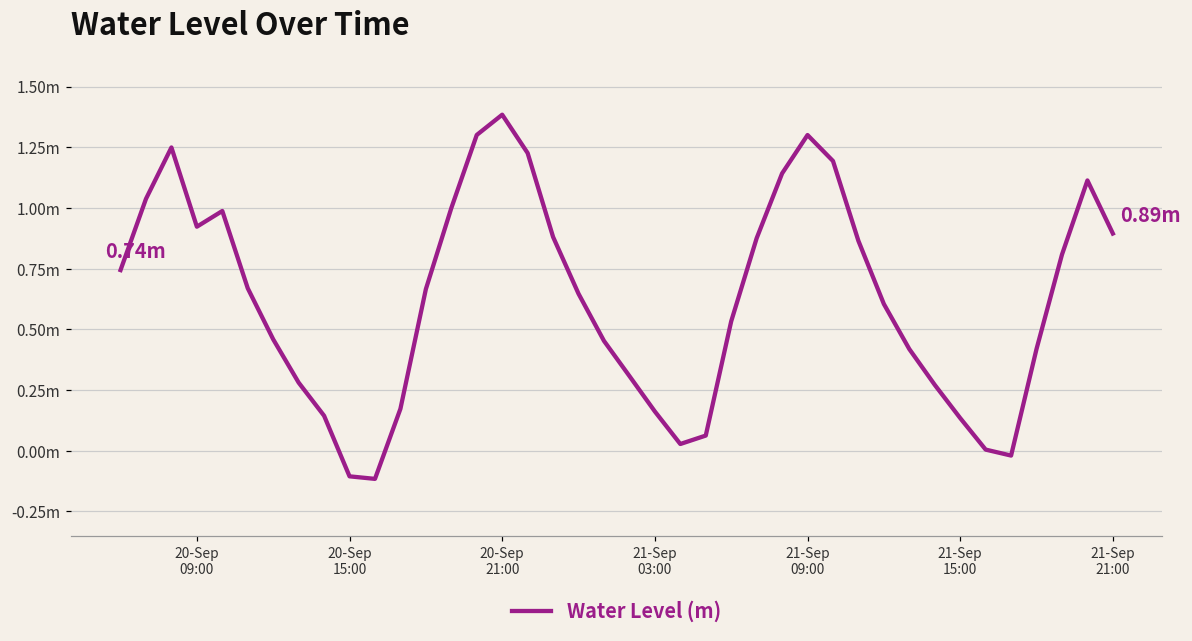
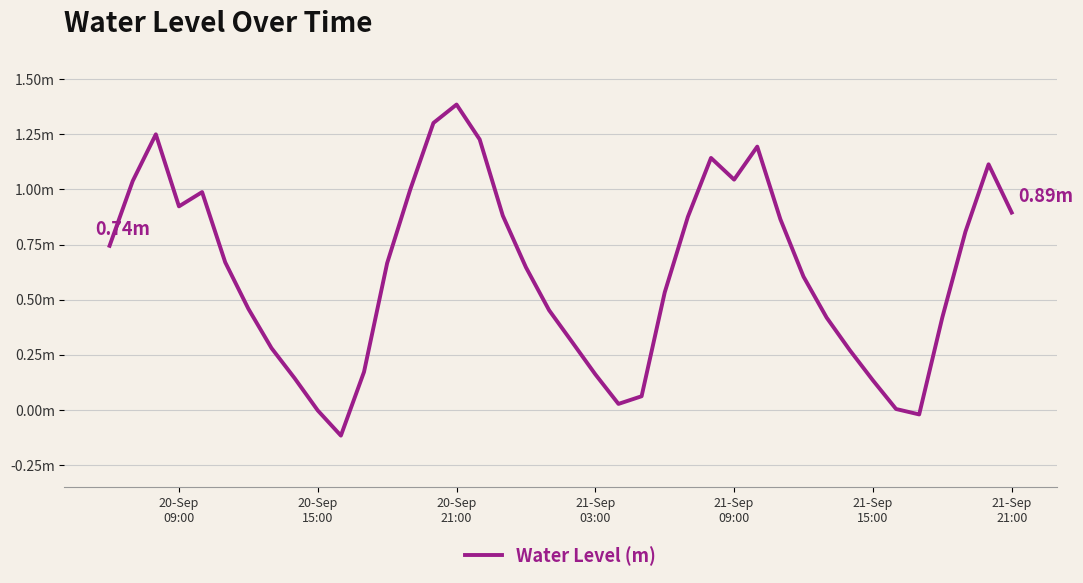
  {
    "20-Sep 09:00": "0.92m",
-   "20-Sep 15:00": "-0.11m",
+   "20-Sep 15:00": "0.00m",
    "20-Sep 21:00": "1.38m",
    "21-Sep 03:00": "0.16m",
-   "21-Sep 09:00": "1.30m",
+   "21-Sep 09:00": "1.04m",
    "21-Sep 15:00": "0.13m"
  }
